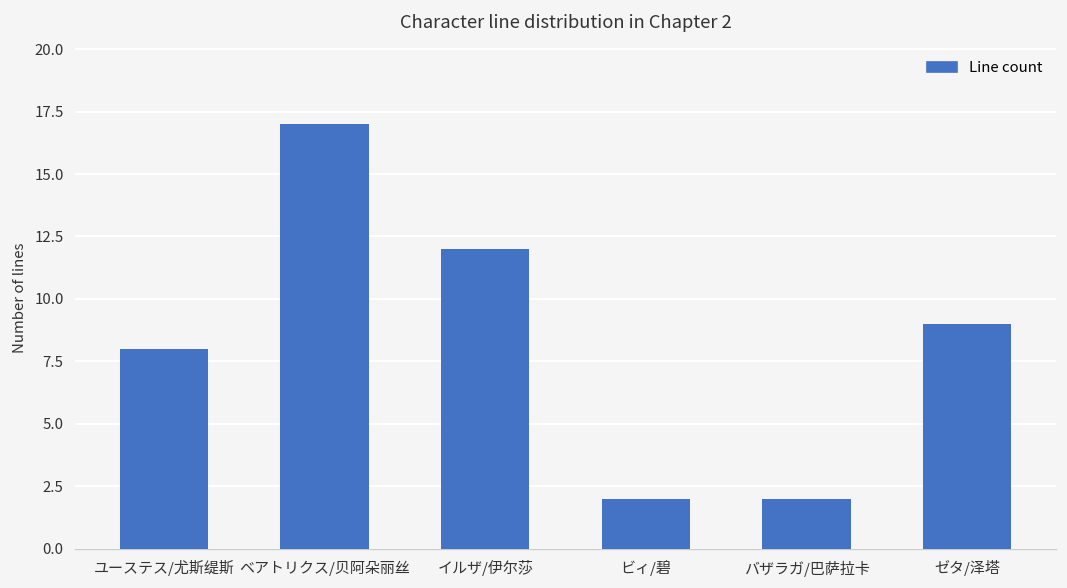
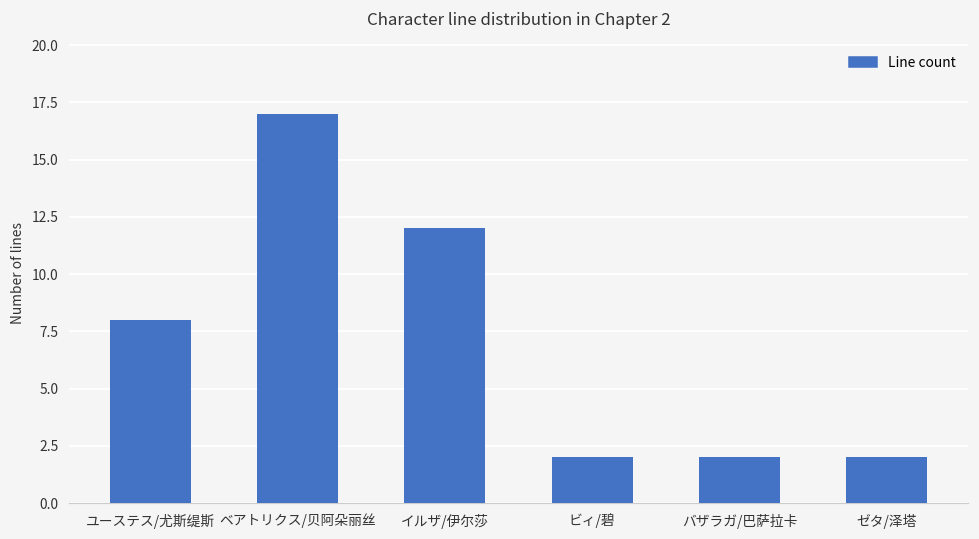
  {
    "ユーステス/尤斯缇斯": 8,
    "ベアトリクス/贝阿朵丽丝": 17,
    "イルザ/伊尔莎": 12,
    "ビィ/碧": 2,
    "バザラガ/巴萨拉卡": 2,
-   "ゼタ/泽塔": 9
+   "ゼタ/泽塔": 2
  }
